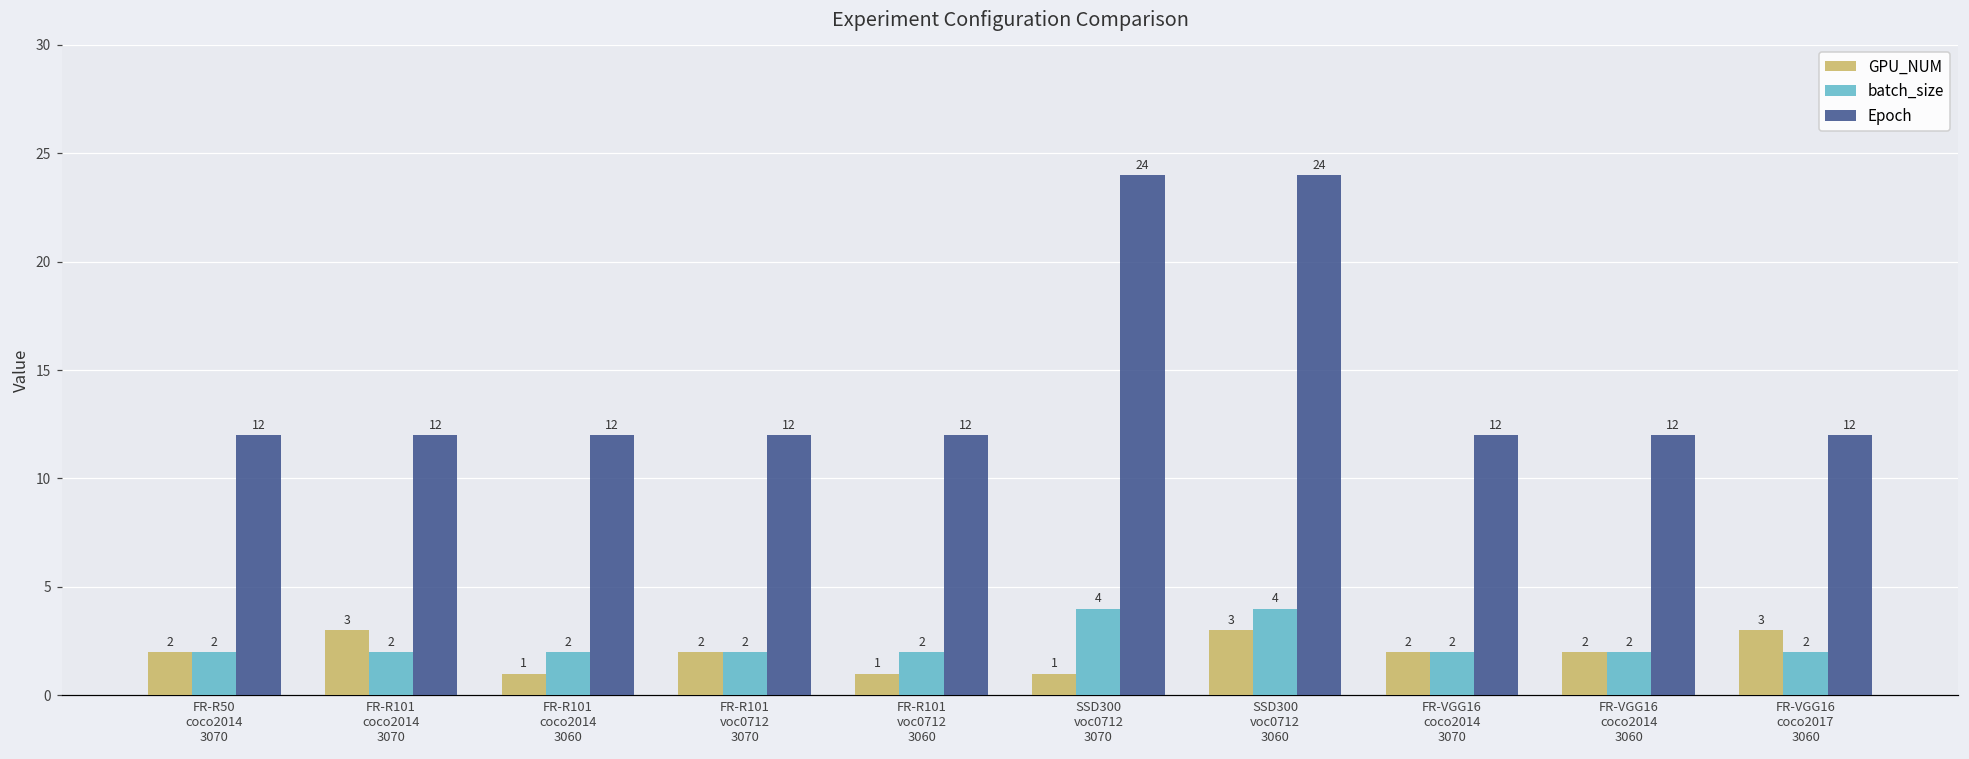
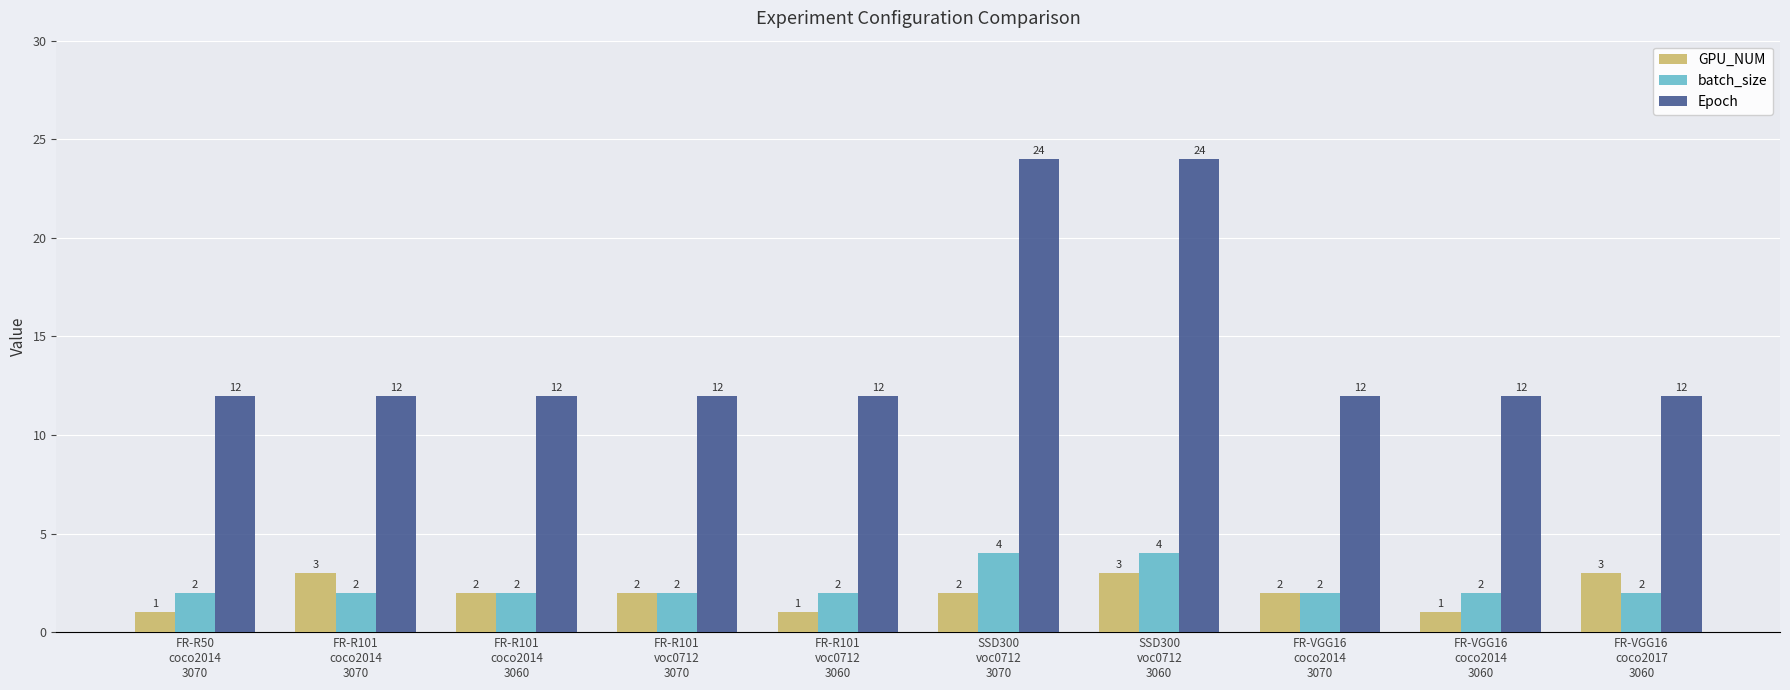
  {
    "GPU_NUM": {
-     "FR-R50 coco2014 3070": 2,
+     "FR-R50 coco2014 3070": 1,
      "FR-R101 coco2014 3070": 3,
-     "FR-R101 coco2014 3060": 1,
+     "FR-R101 coco2014 3060": 2,
      "FR-R101 voc0712 3070": 2,
      "FR-R101 voc0712 3060": 1,
-     "SSD300 voc0712 3070": 1,
+     "SSD300 voc0712 3070": 2,
      "SSD300 voc0712 3060": 3,
      "FR-VGG16 coco2014 3070": 2,
-     "FR-VGG16 coco2014 3060": 2,
+     "FR-VGG16 coco2014 3060": 1,
      "FR-VGG16 coco2017 3060": 3
    },
    "batch_size": {
      "FR-R50 coco2014 3070": 2,
      "FR-R101 coco2014 3070": 2,
      "FR-R101 coco2014 3060": 2,
      "FR-R101 voc0712 3070": 2,
      "FR-R101 voc0712 3060": 2,
      "SSD300 voc0712 3070": 4,
      "SSD300 voc0712 3060": 4,
      "FR-VGG16 coco2014 3070": 2,
      "FR-VGG16 coco2014 3060": 2,
      "FR-VGG16 coco2017 3060": 2
    },
    "Epoch": {
      "FR-R50 coco2014 3070": 12,
      "FR-R101 coco2014 3070": 12,
      "FR-R101 coco2014 3060": 12,
      "FR-R101 voc0712 3070": 12,
      "FR-R101 voc0712 3060": 12,
      "SSD300 voc0712 3070": 24,
      "SSD300 voc0712 3060": 24,
      "FR-VGG16 coco2014 3070": 12,
      "FR-VGG16 coco2014 3060": 12,
      "FR-VGG16 coco2017 3060": 12
    }
  }
